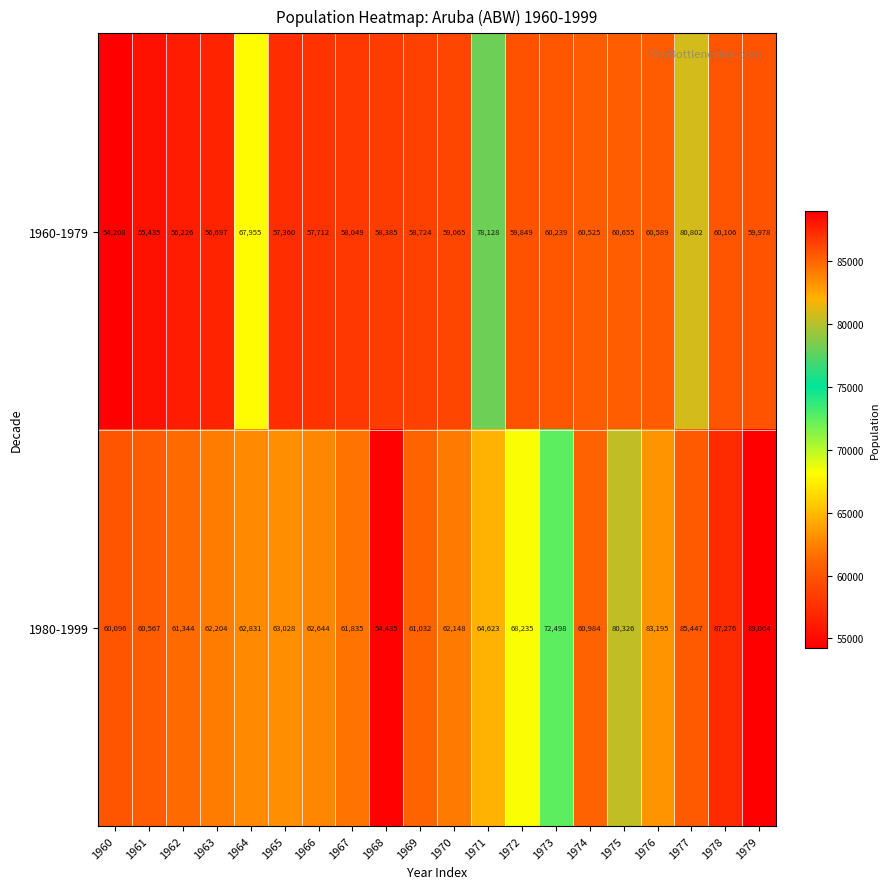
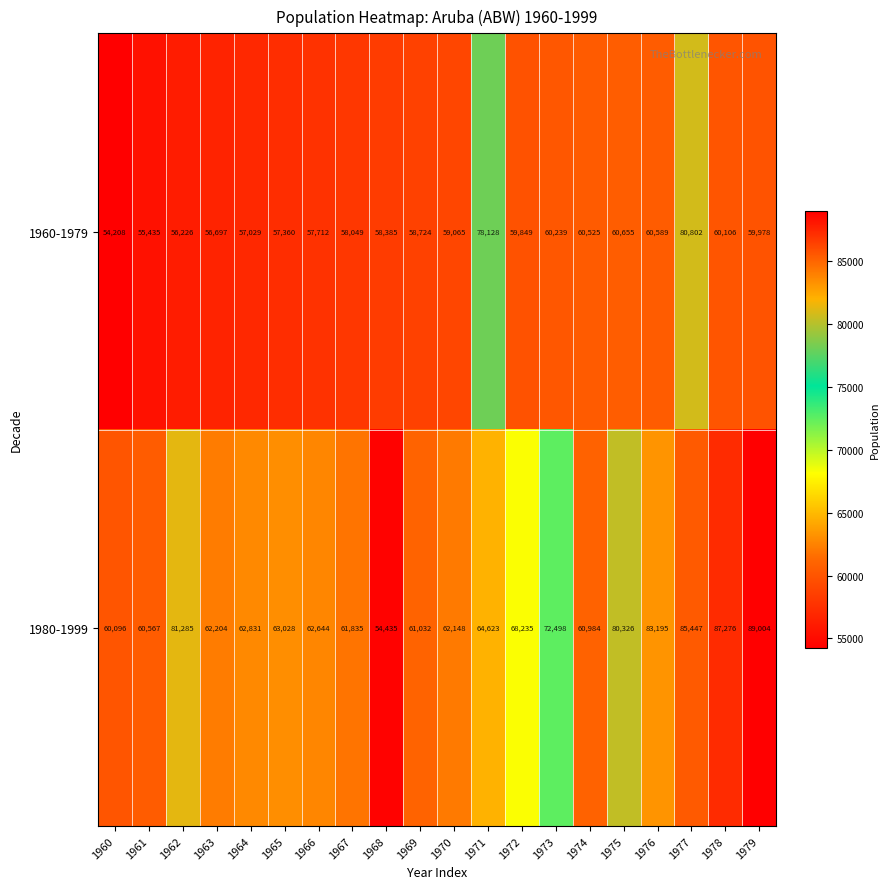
  {
    "1960-1979": {
      "1960": "54,208",
      "1961": "55,435",
      "1962": "56,226",
      "1963": "56,697",
-     "1964": "67,955",
+     "1964": "57,029",
      "1965": "57,360",
      "1966": "57,712",
      "1967": "58,049",
      "1968": "58,385",
      "1969": "58,724",
      "1970": "59,065",
      "1971": "78,128",
      "1972": "59,849",
      "1973": "60,239",
      "1974": "60,525",
      "1975": "60,655",
      "1976": "60,589",
      "1978": "60,106",
      "1979": "59,978"
    },
    "1980-1999": {
      "1960": "60,096",
      "1961": "60,567",
-     "1962": "61,344",
+     "1962": "81,285",
      "1963": "62,204",
      "1964": "62,831",
      "1965": "63,028",
      "1966": "62,644",
      "1967": "61,835",
      "1968": "54,435",
      "1969": "61,032",
      "1970": "62,148",
      "1971": "64,623",
      "1972": "68,235",
      "1973": "72,498",
      "1974": "60,984",
      "1975": "80,326",
      "1976": "83,195",
      "1977": "85,447",
      "1978": "87,276",
      "1979": "89,004"
    }
  }
